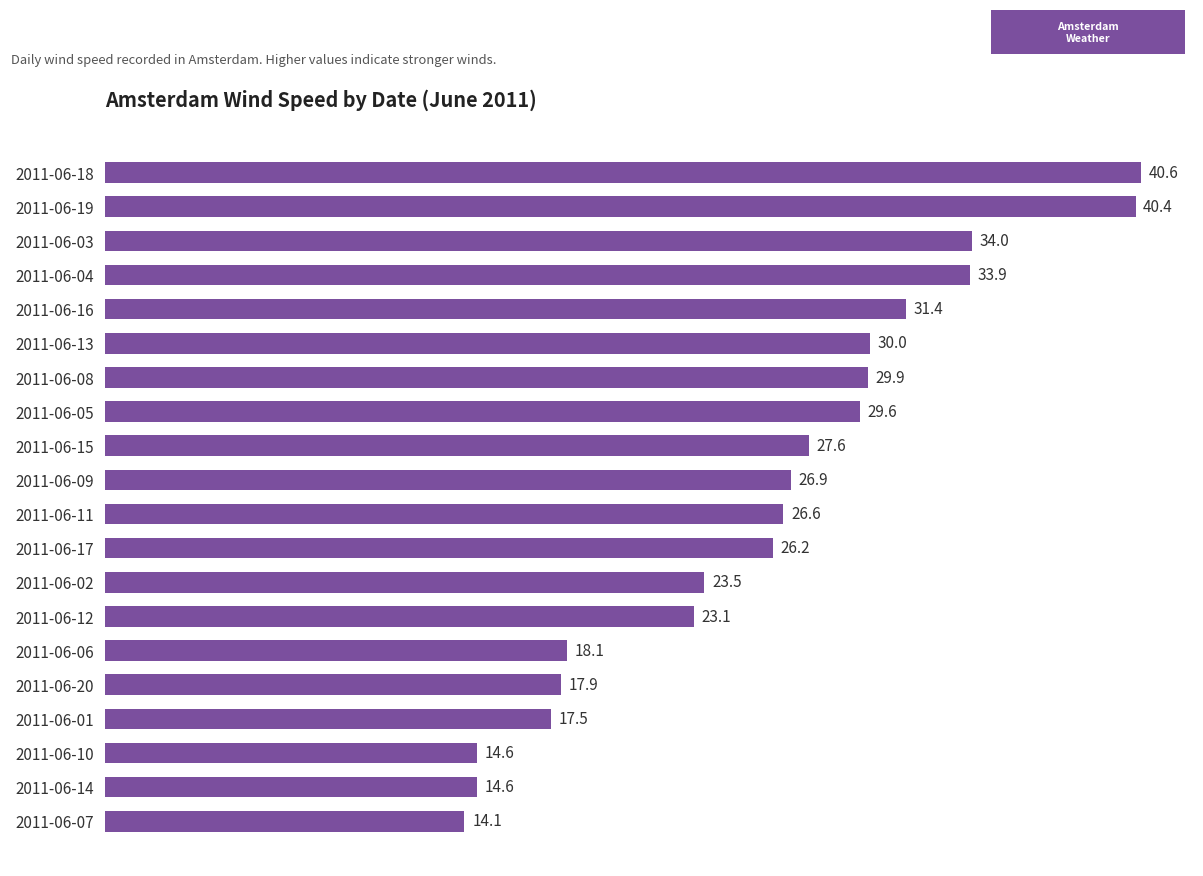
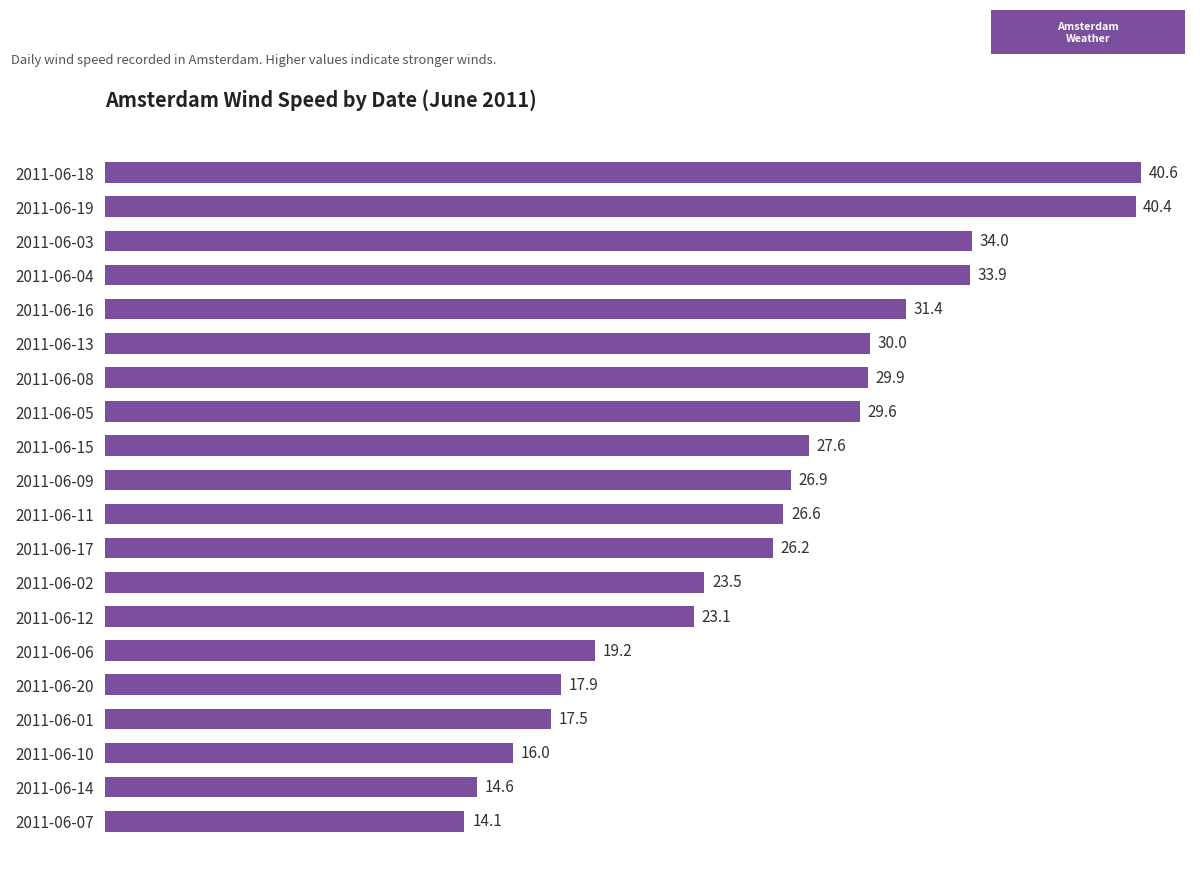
  {
    "2011-06-18": 40.6,
    "2011-06-19": 40.4,
    "2011-06-03": 34.0,
    "2011-06-04": 33.9,
    "2011-06-16": 31.4,
    "2011-06-13": 30.0,
    "2011-06-08": 29.9,
    "2011-06-05": 29.6,
    "2011-06-15": 27.6,
    "2011-06-09": 26.9,
    "2011-06-11": 26.6,
    "2011-06-17": 26.2,
    "2011-06-02": 23.5,
    "2011-06-12": 23.1,
-   "2011-06-06": 18.1,
+   "2011-06-06": 19.2,
    "2011-06-20": 17.9,
    "2011-06-01": 17.5,
-   "2011-06-10": 14.6,
+   "2011-06-10": 16.0,
    "2011-06-14": 14.6,
    "2011-06-07": 14.1
  }
